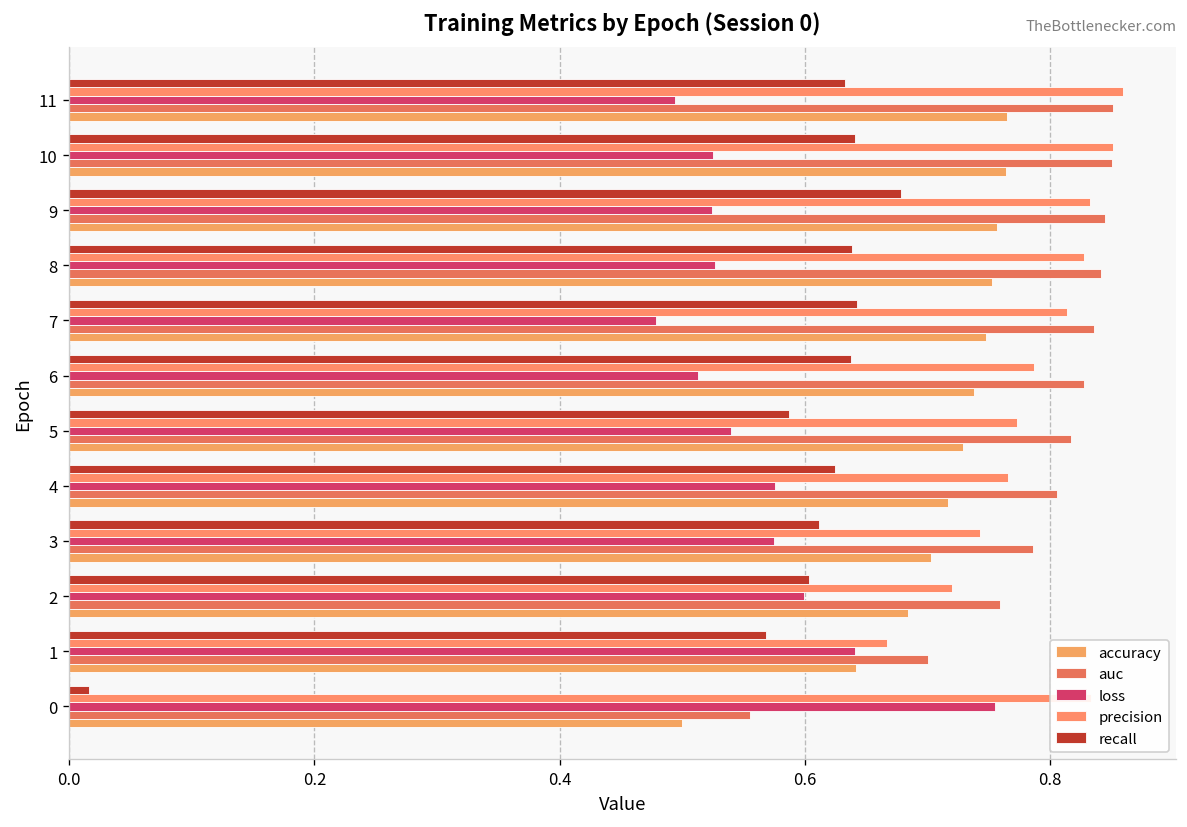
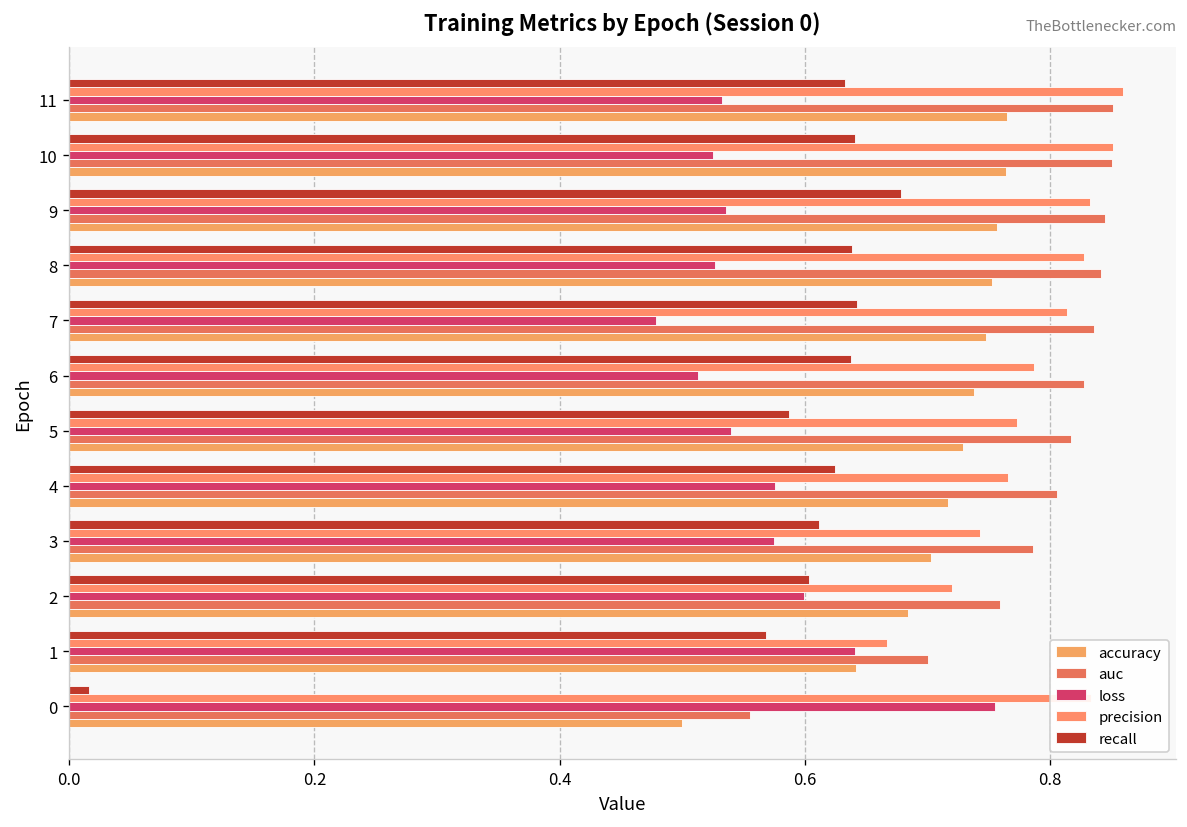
  {
    "loss": {
-     "11": 0.494,
+     "11": 0.532,
      "10": 0.526,
-     "9": 0.524,
+     "9": 0.536,
      "8": 0.527,
      "7": 0.479,
      "6": 0.513,
      "5": 0.540,
      "4": 0.576,
      "3": 0.575,
      "2": 0.600,
      "1": 0.641,
      "0": 0.755
    },
    "recall": {
      "11": 0.633,
      "10": 0.641,
      "9": 0.678,
      "8": 0.639,
      "7": 0.643,
      "6": 0.638,
      "5": 0.587,
      "4": 0.625,
      "3": 0.612,
      "2": 0.603,
      "1": 0.568,
      "0": 0.016
    }
  }
